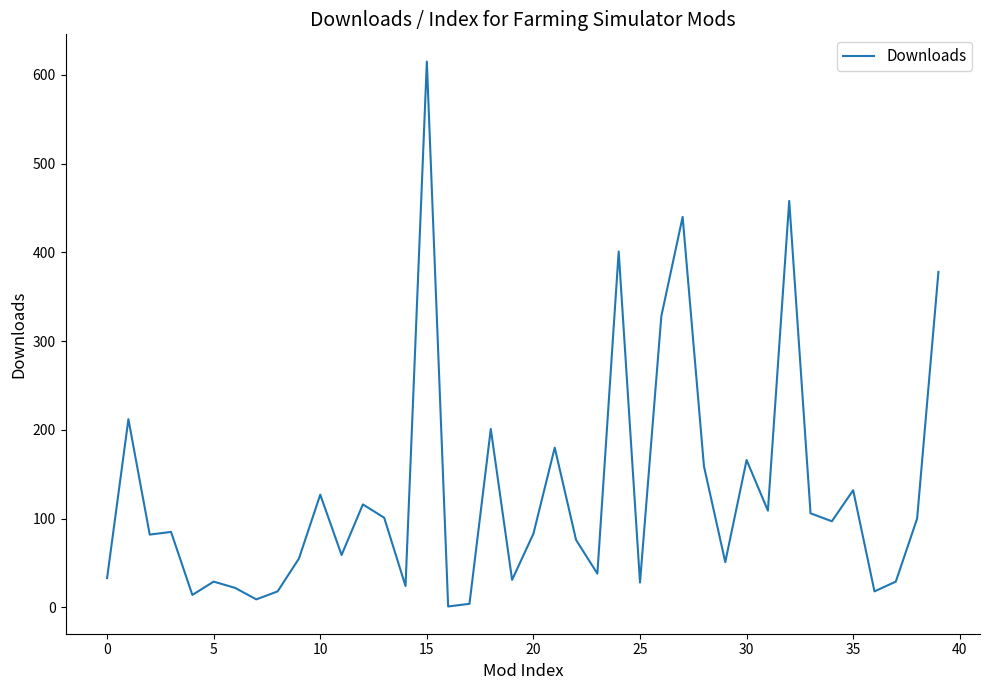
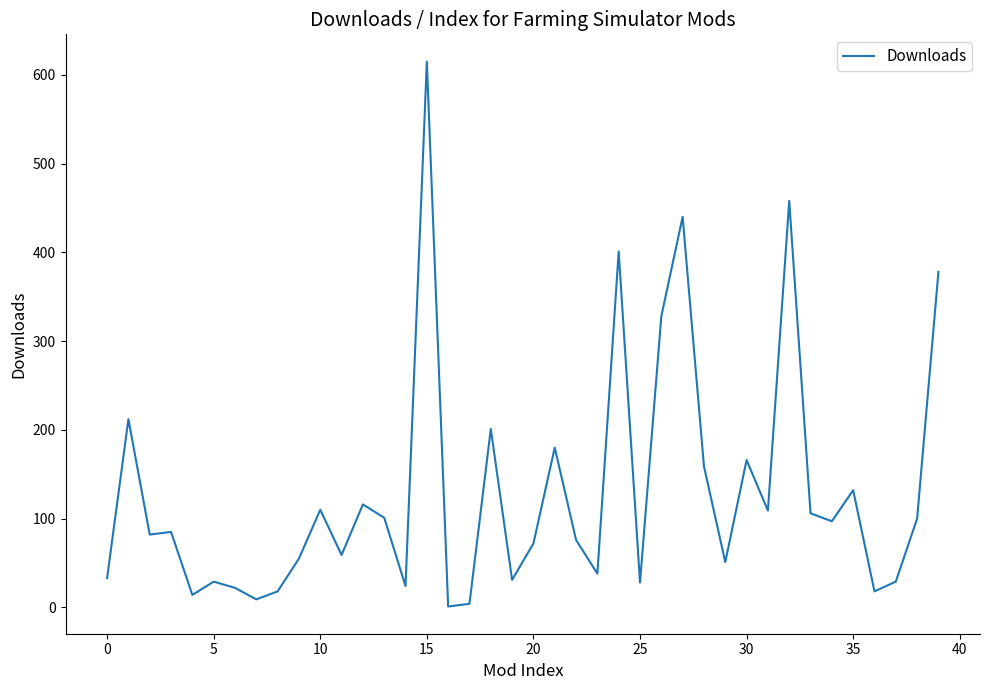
  {
    "0": 30,
    "5": 30,
-   "10": 130,
+   "10": 110,
    "15": 620,
-   "20": 80,
+   "20": 70,
    "25": 30,
    "30": 170,
    "35": 130
  }
